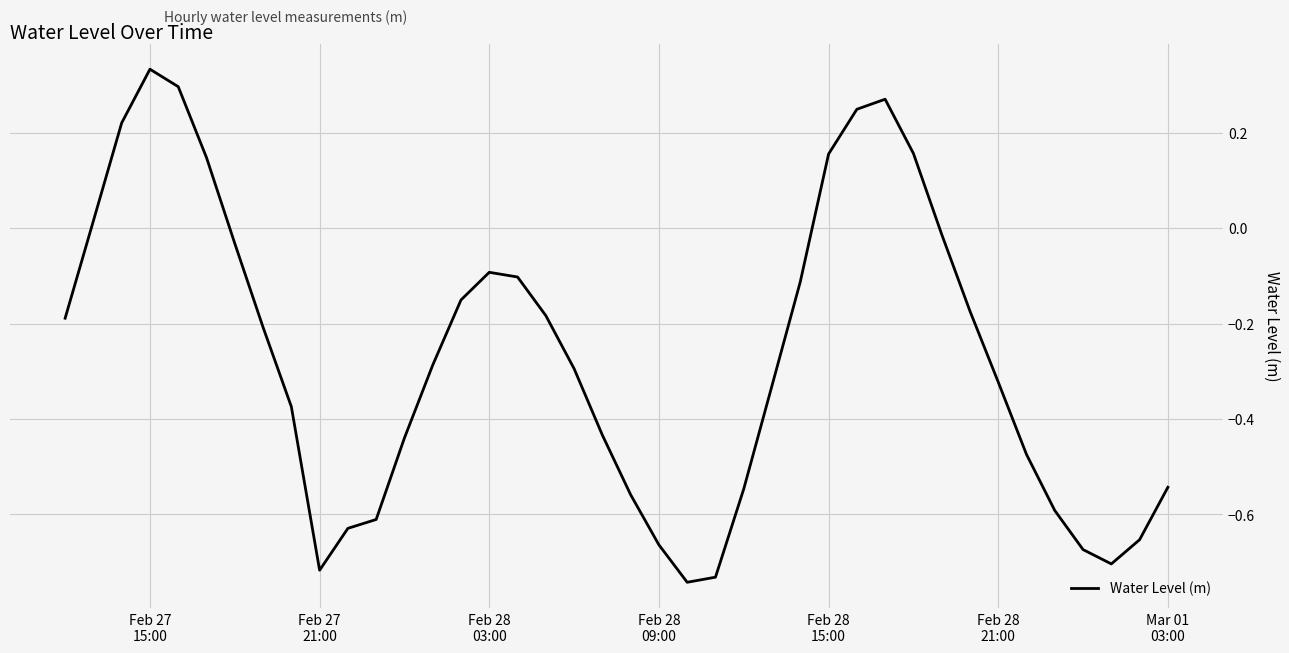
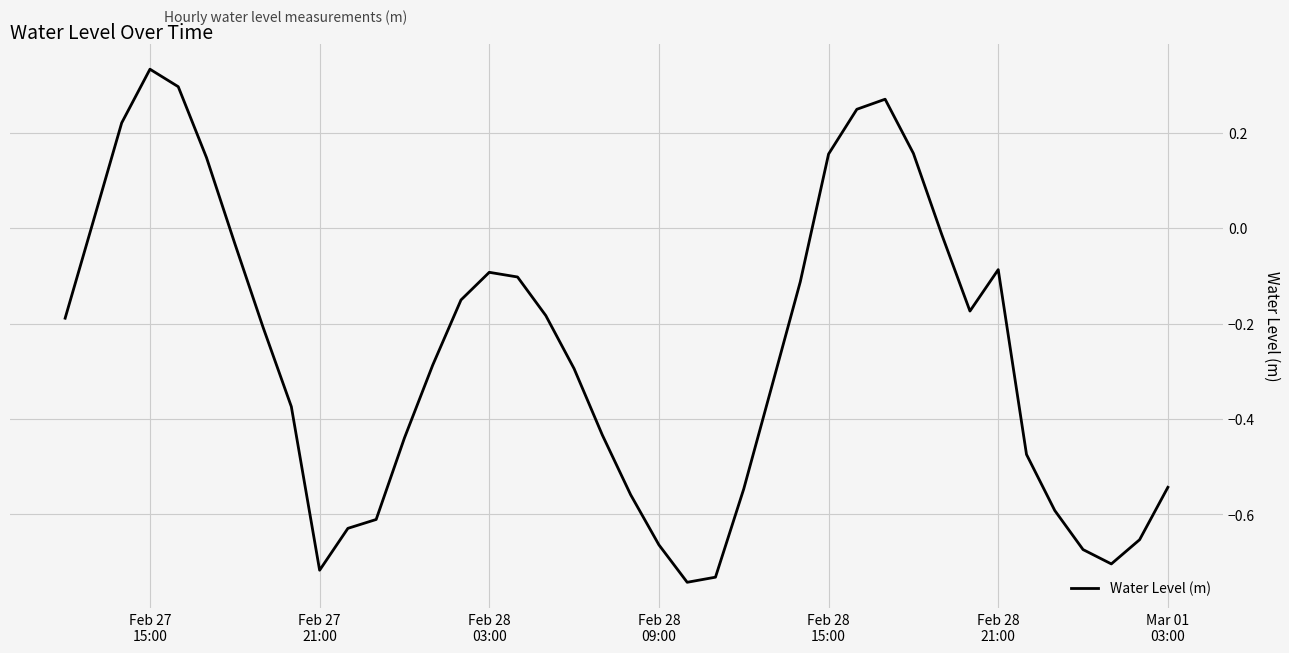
  {
    "Feb 27 15:00": 0.33,
    "Feb 27 21:00": -0.72,
    "Feb 28 03:00": -0.09,
    "Feb 28 09:00": -0.66,
    "Feb 28 15:00": 0.16,
-   "Feb 28 21:00": -0.32,
+   "Feb 28 21:00": -0.09,
    "Mar 01 03:00": -0.54
  }
